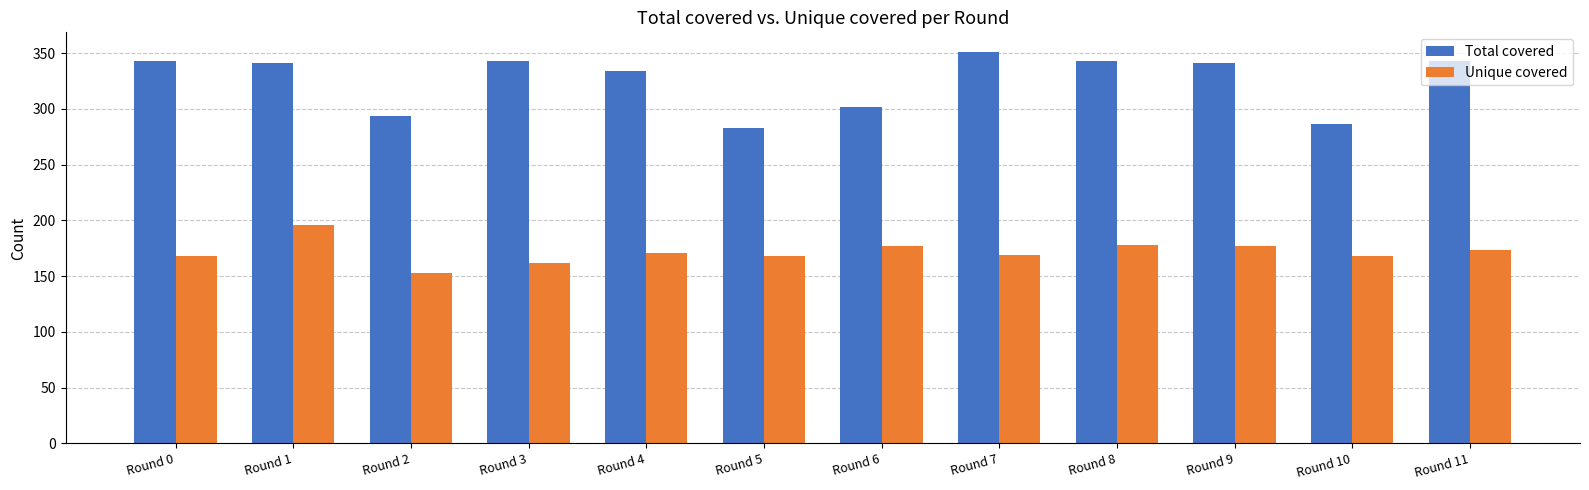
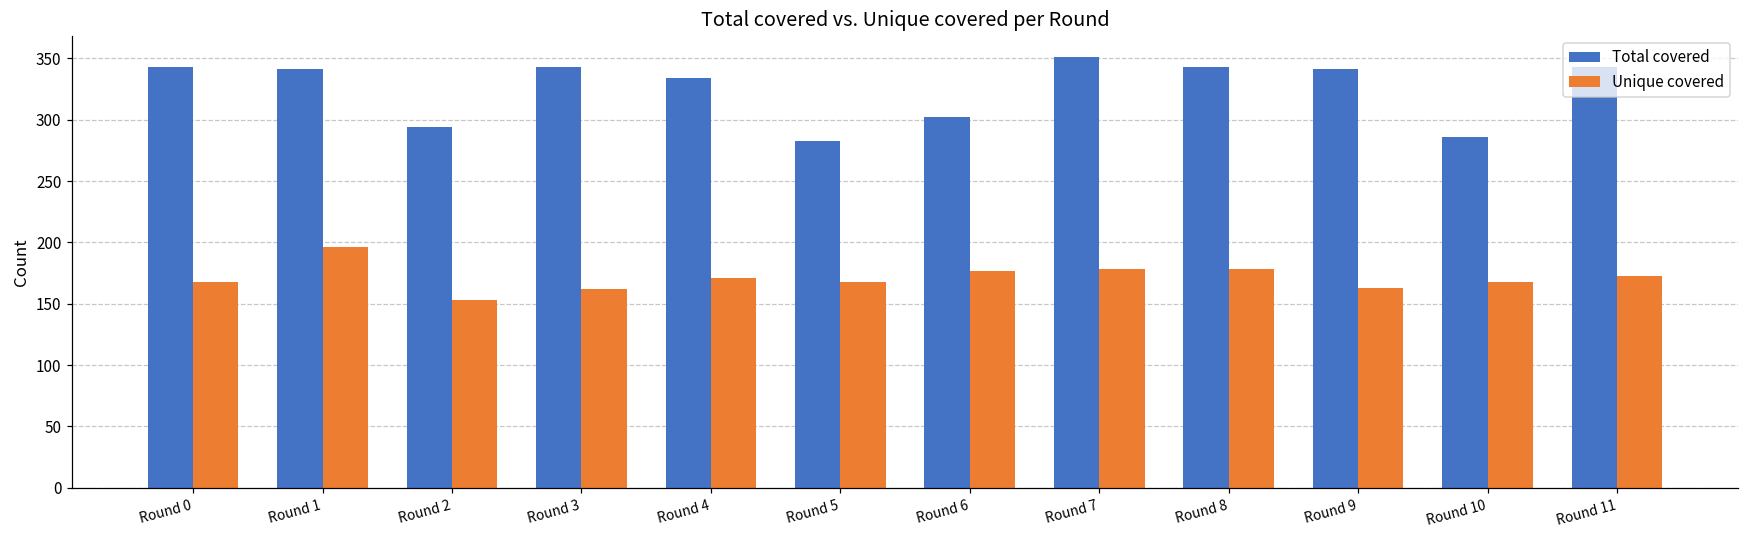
  {
    "Total covered": {
      "Round 0": 343,
      "Round 1": 341,
      "Round 2": 294,
      "Round 3": 343,
      "Round 4": 334,
      "Round 5": 283,
      "Round 6": 302,
      "Round 7": 351,
      "Round 8": 343,
      "Round 9": 341,
      "Round 10": 286
    },
    "Unique covered": {
      "Round 0": 168,
      "Round 1": 196,
      "Round 2": 153,
      "Round 3": 162,
      "Round 4": 171,
      "Round 5": 168,
      "Round 6": 177,
-     "Round 7": 169,
+     "Round 7": 178,
      "Round 8": 178,
-     "Round 9": 177,
+     "Round 9": 163,
      "Round 10": 168,
      "Round 11": 173
    }
  }
